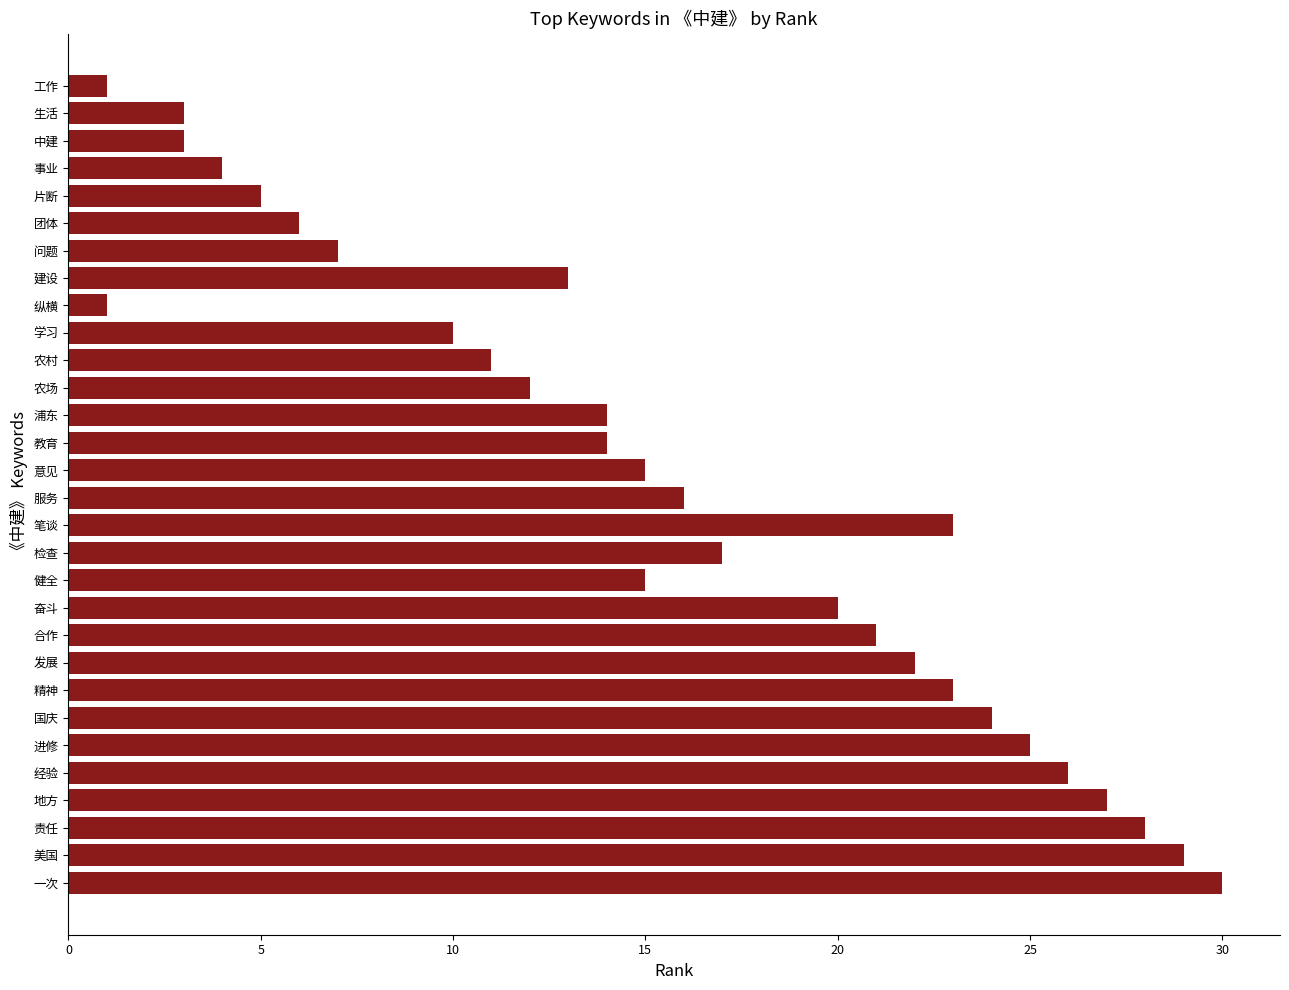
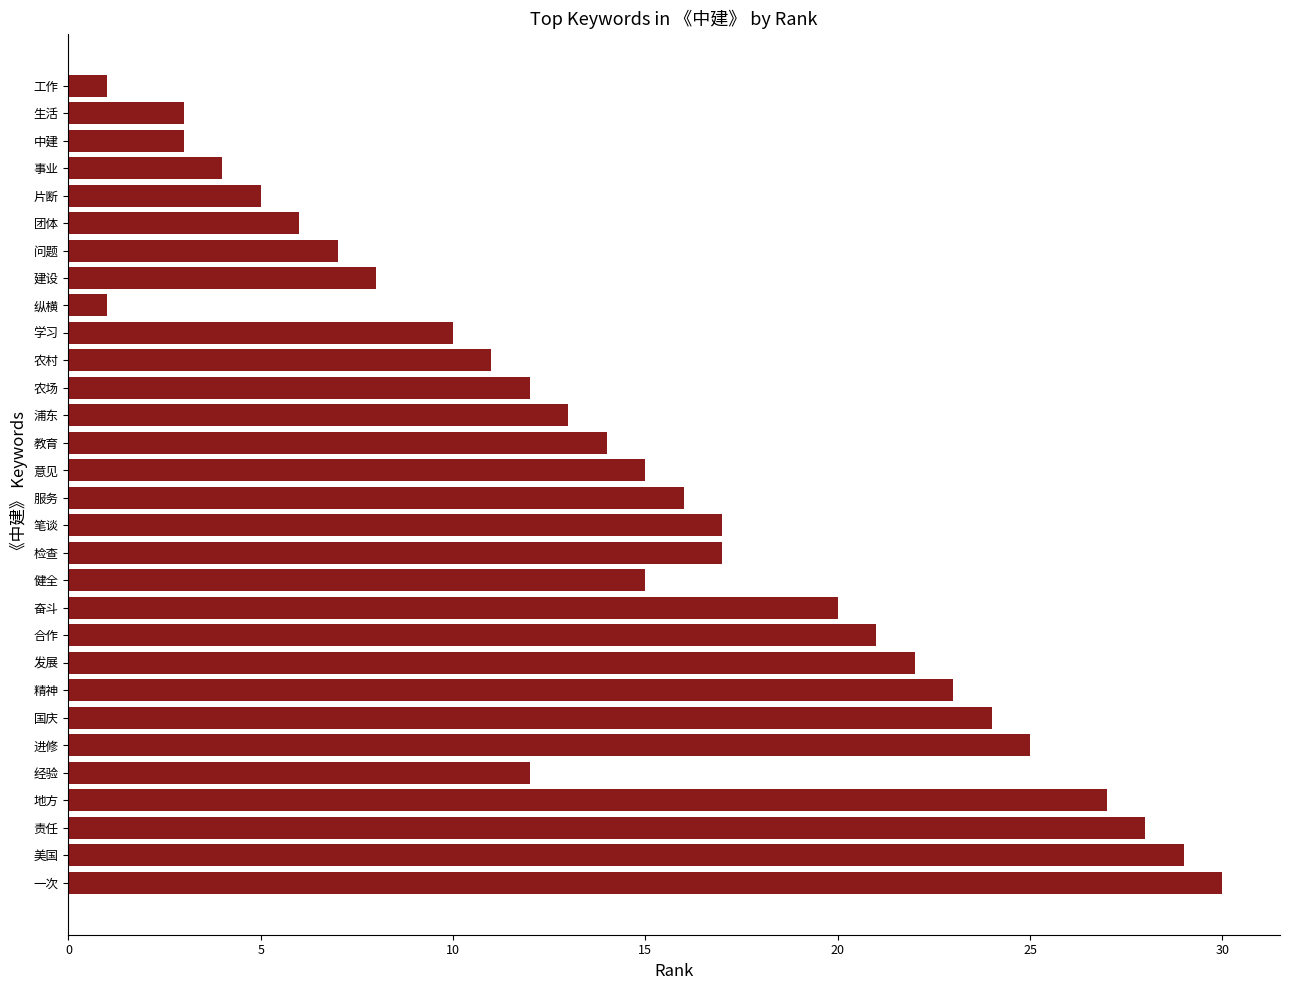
  {
    "工作": 1,
    "生活": 3,
    "中建": 3,
    "事业": 4,
    "片断": 5,
    "团体": 6,
    "问题": 7,
-   "建设": 13,
+   "建设": 8,
    "纵横": 1,
    "学习": 10,
    "农村": 11,
    "农场": 12,
-   "浦东": 14,
+   "浦东": 13,
    "教育": 14,
    "意见": 15,
    "服务": 16,
-   "笔谈": 23,
+   "笔谈": 17,
    "检查": 17,
    "健全": 15,
    "奋斗": 20,
    "合作": 21,
    "发展": 22,
    "精神": 23,
    "国庆": 24,
    "进修": 25,
-   "经验": 26,
+   "经验": 12,
    "地方": 27,
    "责任": 28,
    "美国": 29,
    "一次": 30
  }
